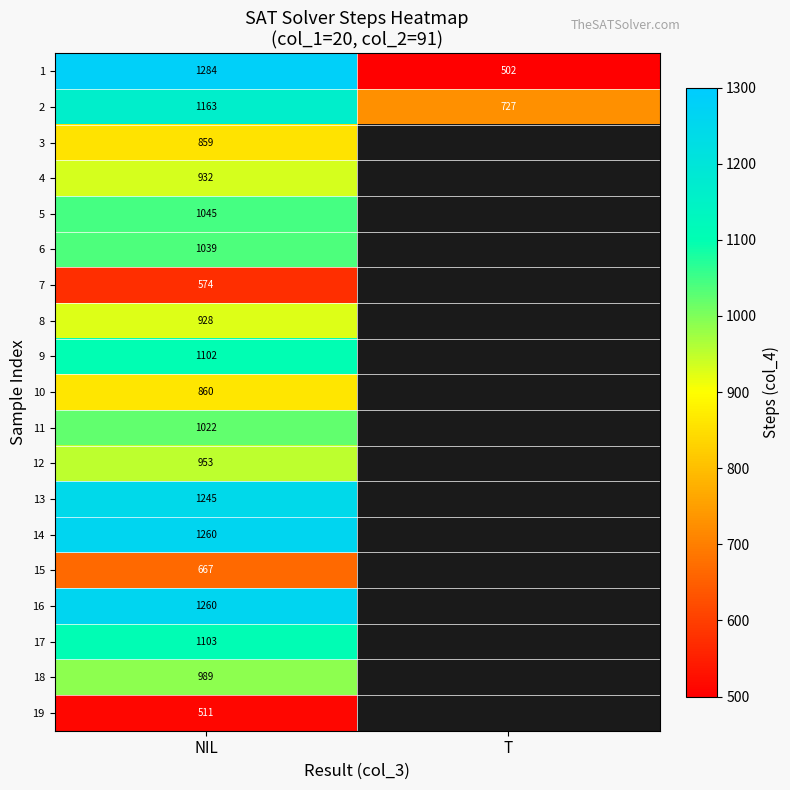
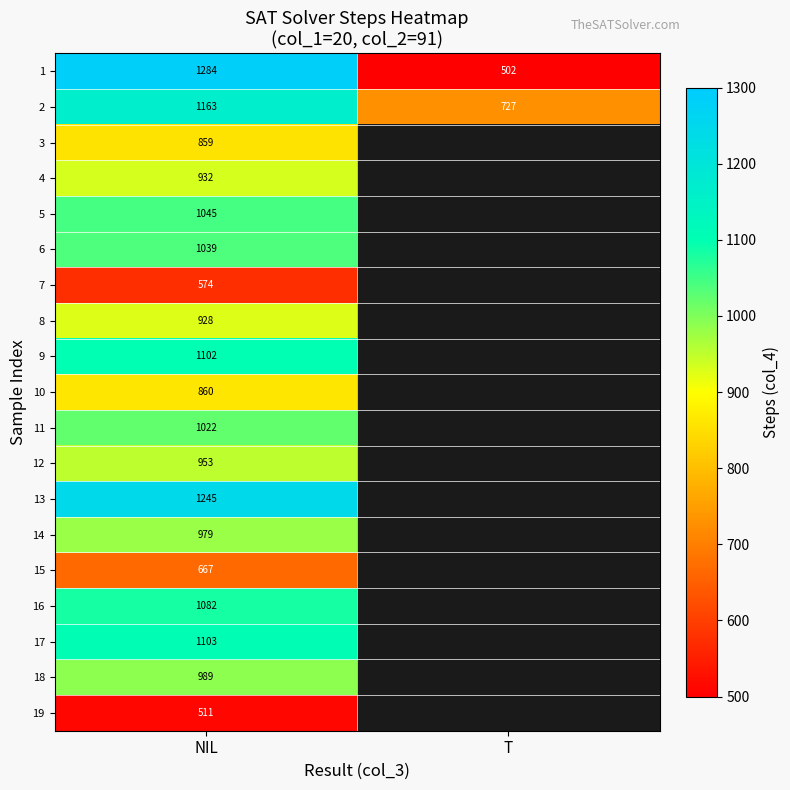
  {
    "1": {
      "NIL": 1284,
      "T": 502
    },
    "2": {
      "NIL": 1163,
      "T": 727
    },
    "3": {
      "NIL": 859
    },
    "4": {
      "NIL": 932
    },
    "5": {
      "NIL": 1045
    },
    "6": {
      "NIL": 1039
    },
    "7": {
      "NIL": 574
    },
    "8": {
      "NIL": 928
    },
    "9": {
      "NIL": 1102
    },
    "10": {
      "NIL": 860
    },
    "11": {
      "NIL": 1022
    },
    "12": {
      "NIL": 953
    },
    "13": {
      "NIL": 1245
    },
    "14": {
-     "NIL": 1260
+     "NIL": 979
    },
    "15": {
      "NIL": 667
    },
    "16": {
-     "NIL": 1260
+     "NIL": 1082
    },
    "17": {
      "NIL": 1103
    },
    "18": {
      "NIL": 989
    },
    "19": {
      "NIL": 511
    }
  }
